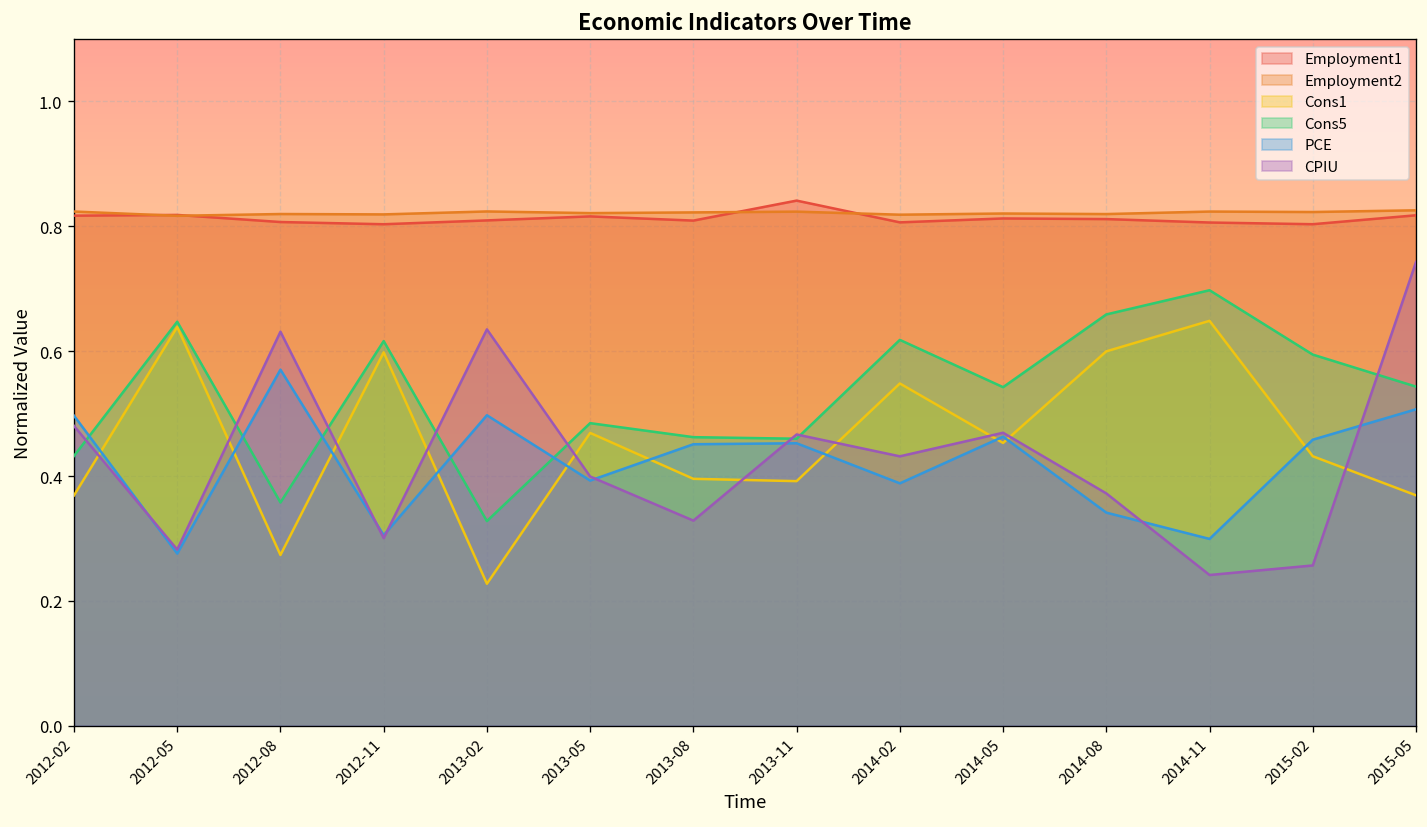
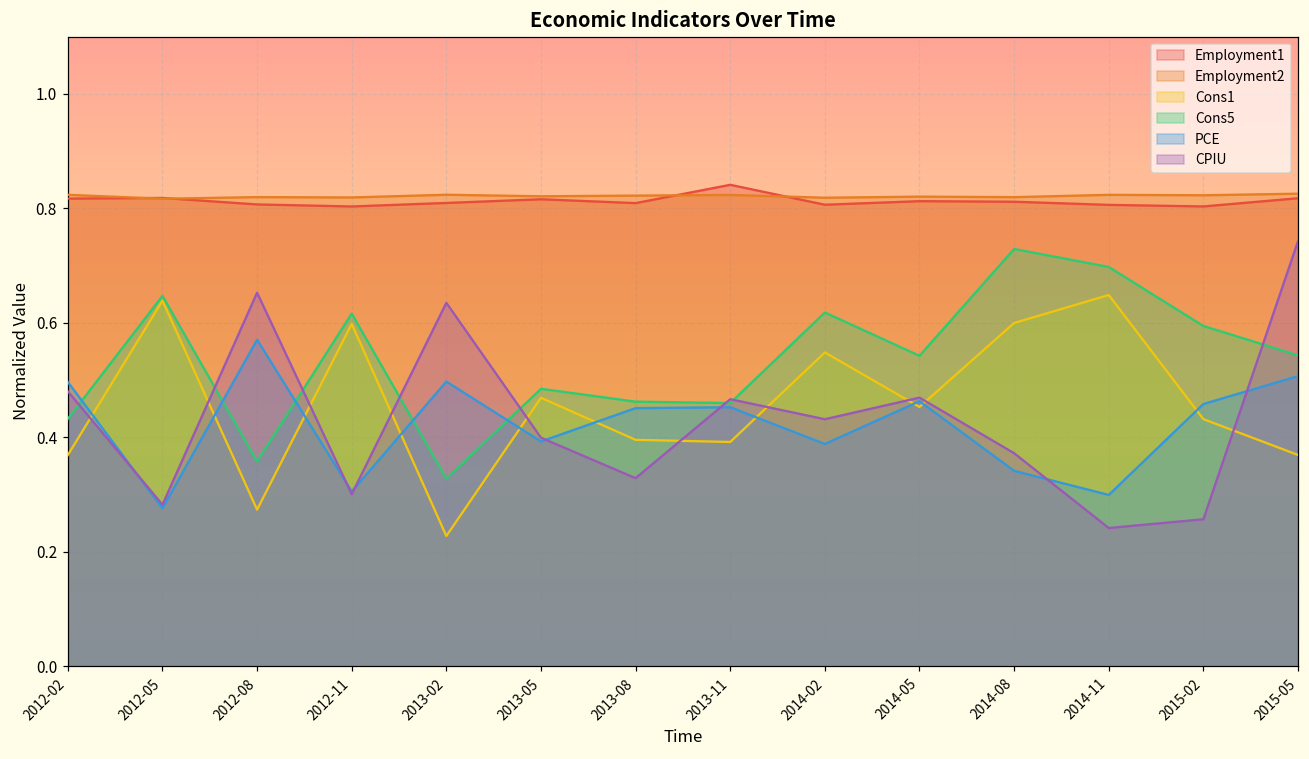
  {
    "Cons5": {
      "2012-02": 0.43,
      "2012-05": 0.65,
      "2012-08": 0.36,
      "2012-11": 0.62,
      "2013-02": 0.33,
      "2013-05": 0.48,
      "2013-08": 0.46,
      "2013-11": 0.46,
      "2014-02": 0.62,
      "2014-05": 0.54,
-     "2014-08": 0.66,
+     "2014-08": 0.73,
      "2014-11": 0.70,
      "2015-02": 0.59,
      "2015-05": 0.54
    },
    "PCE": {
      "2012-02": 0.50,
      "2012-05": 0.28,
      "2012-08": 0.57,
      "2013-02": 0.50,
      "2013-05": 0.39,
      "2013-08": 0.45,
      "2013-11": 0.45,
      "2014-02": 0.39,
      "2014-05": 0.46,
      "2014-08": 0.34,
      "2014-11": 0.30,
      "2015-02": 0.46,
      "2015-05": 0.51
    },
    "CPIU": {
      "2012-02": 0.48,
      "2012-05": 0.28,
-     "2012-08": 0.63,
+     "2012-08": 0.65,
      "2013-02": 0.63,
      "2013-05": 0.40,
      "2013-08": 0.33,
      "2013-11": 0.47,
      "2014-02": 0.43,
      "2014-05": 0.47,
      "2014-08": 0.37,
      "2014-11": 0.24,
      "2015-02": 0.26,
      "2015-05": 0.74
    }
  }
